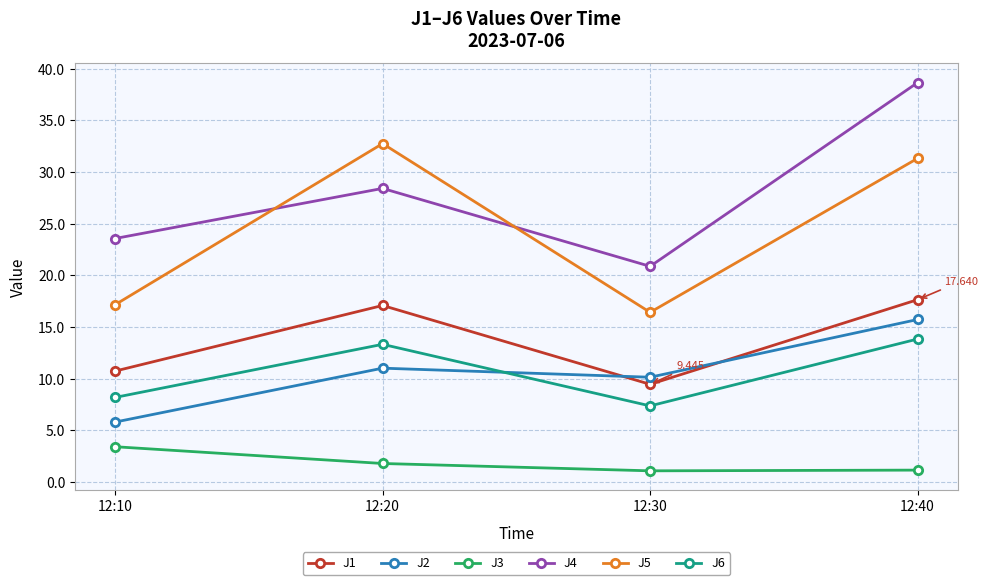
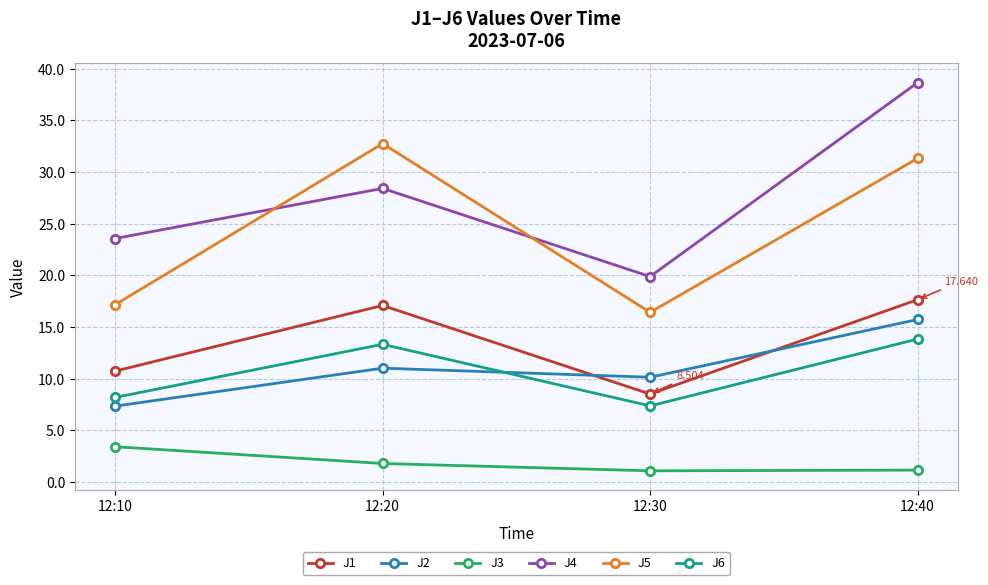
  {
    "J1": {
-     "12:30": 9.445,
+     "12:30": 8.504,
      "12:40": 17.640
    },
    "J2": {
-     "12:10": 5.8,
+     "12:10": 7.3,
      "12:20": 11.0,
      "12:40": 15.7
    },
    "J4": {
      "12:10": 23.6,
      "12:20": 28.4,
-     "12:30": 20.9,
+     "12:30": 19.9,
      "12:40": 38.7
    },
    "J5": {
      "12:10": 17.2,
      "12:20": 32.7,
      "12:30": 16.4,
      "12:40": 31.3
    }
  }
